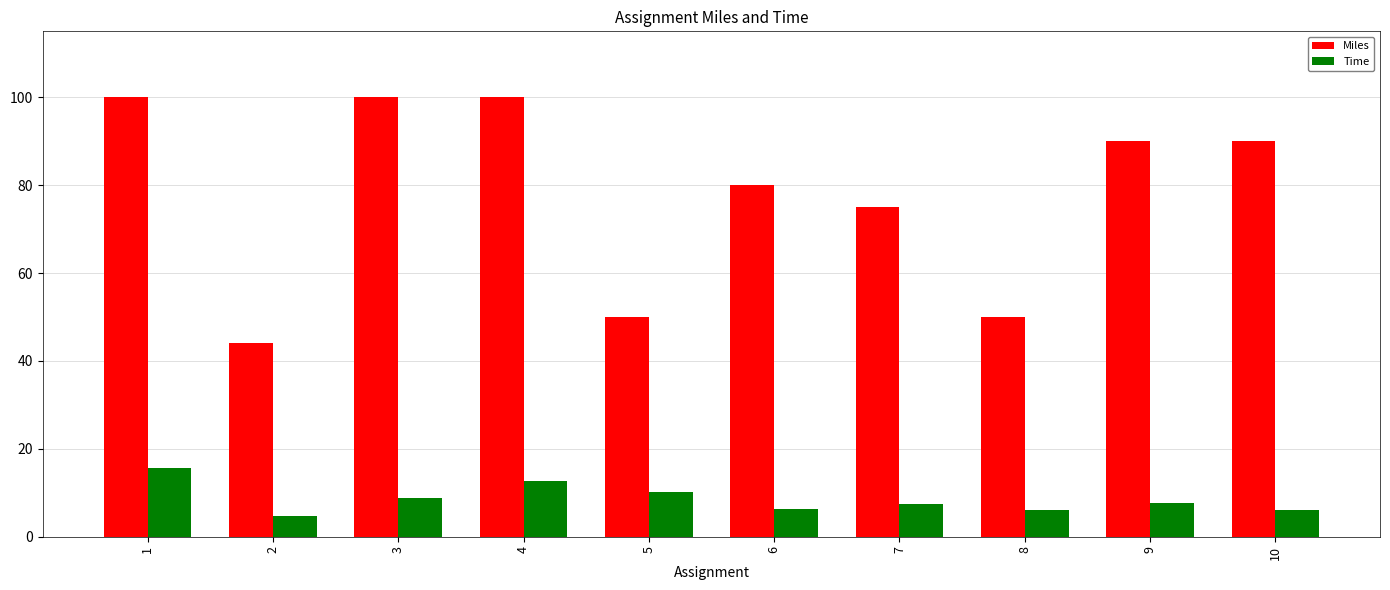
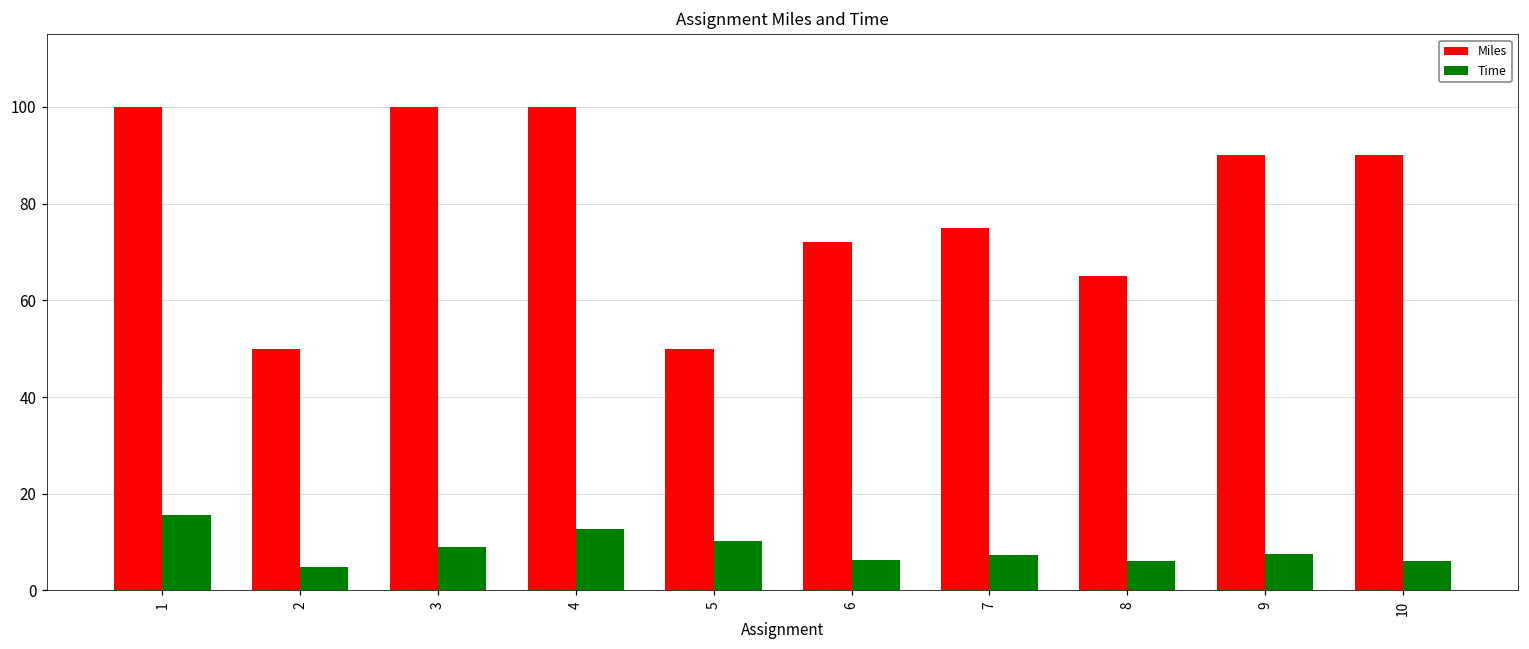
  {
    "Miles": {
      "1": 100,
-     "2": 44,
+     "2": 50,
      "3": 100,
      "4": 100,
      "5": 50,
-     "6": 80,
+     "6": 72,
      "7": 75,
-     "8": 50,
+     "8": 65,
      "9": 90,
      "10": 90
    },
    "Time": {
      "1": 16,
      "2": 5,
      "3": 9,
      "4": 13,
      "5": 10,
      "6": 6,
      "7": 7,
      "8": 6,
      "9": 8,
      "10": 6
    }
  }
